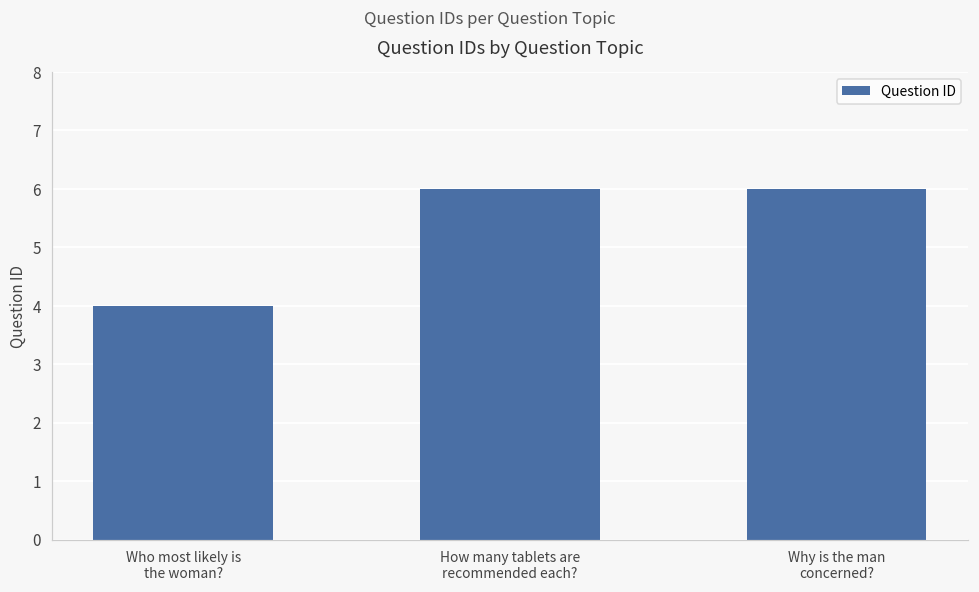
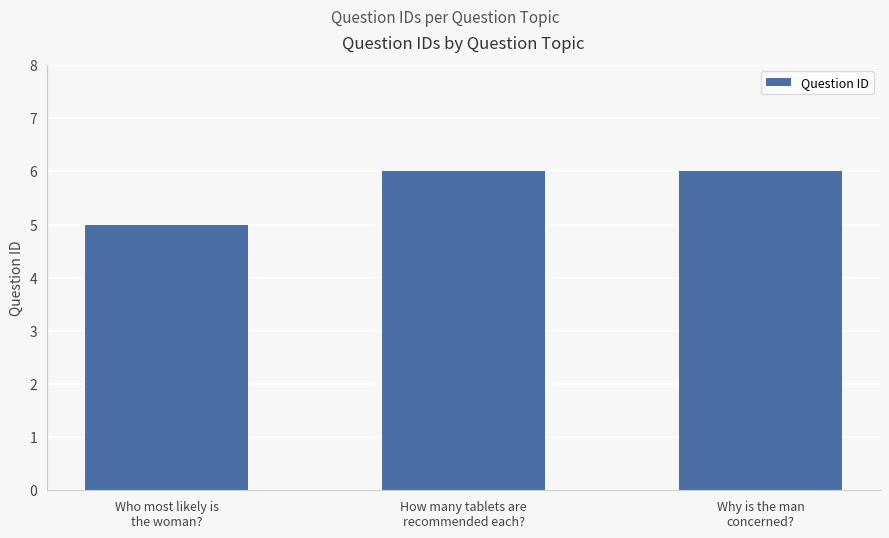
  {
-   "Who most likely is the woman?": 4,
+   "Who most likely is the woman?": 5,
    "How many tablets are recommended each?": 6,
    "Why is the man concerned?": 6
  }
